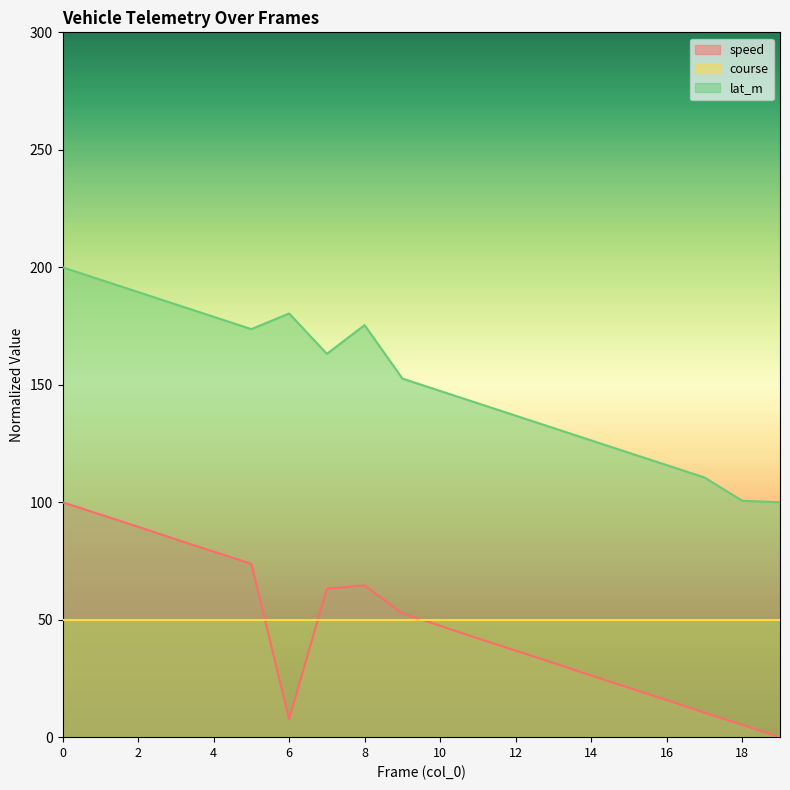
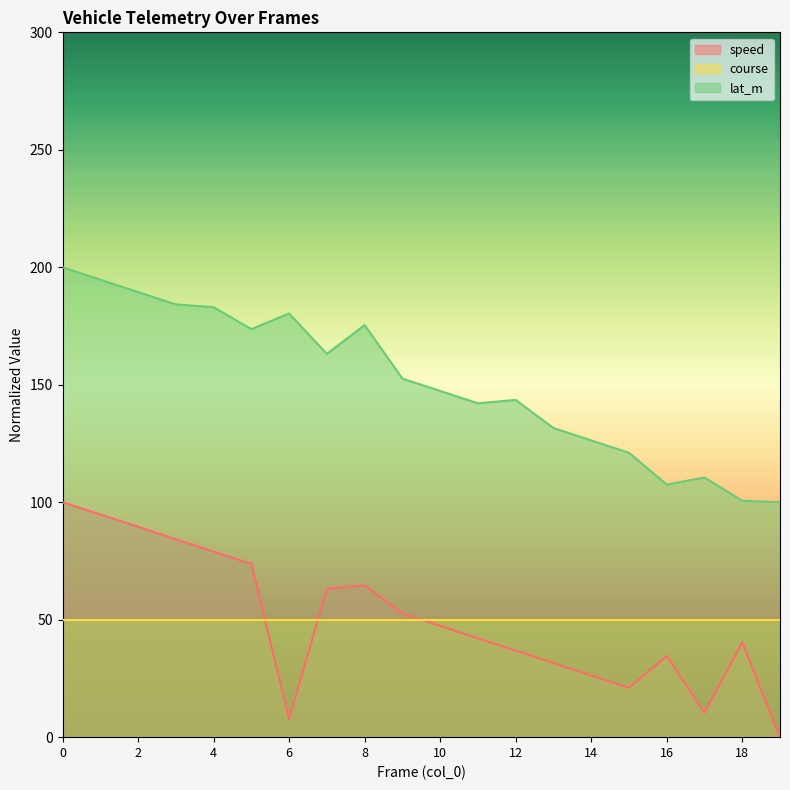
  {
    "speed": {
      "0": 100,
      "2": 90,
      "4": 79,
      "6": 8,
      "8": 65,
      "10": 47,
      "12": 37,
      "14": 26,
-     "16": 16,
-     "18": 5
+     "16": 35,
+     "18": 40
    },
    "course": {
      "0": 50,
      "2": 50,
      "4": 50,
      "6": 50,
      "8": 50,
      "10": 50,
      "12": 50,
      "14": 50,
      "16": 50,
      "18": 50
    },
    "lat_m": {
      "0": 200,
      "2": 189,
-     "4": 179,
+     "4": 183,
      "6": 180,
      "8": 175,
      "10": 147,
-     "12": 137,
+     "12": 144,
      "14": 126,
-     "16": 116,
+     "16": 108,
      "18": 101
    }
  }
